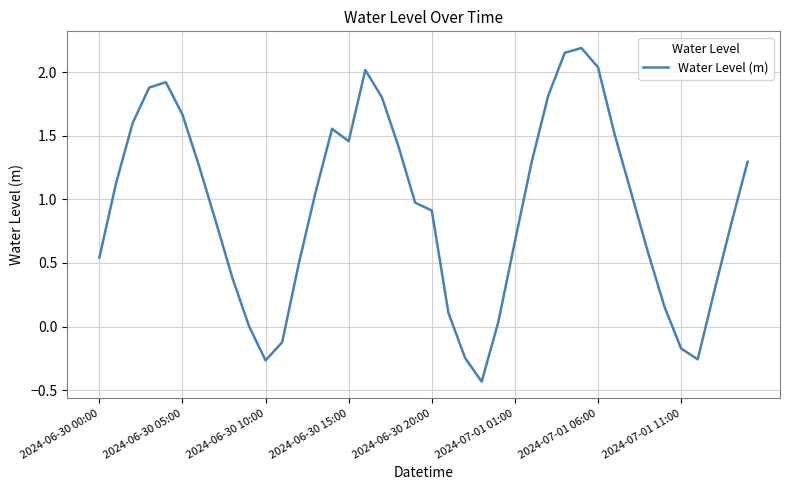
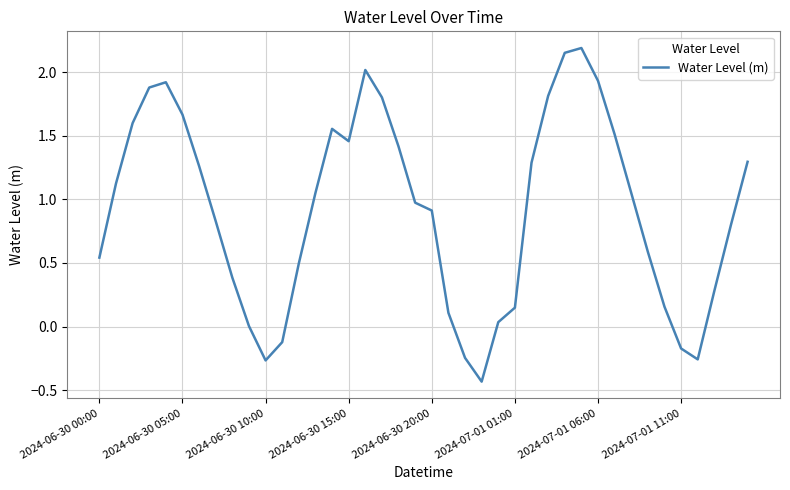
  {
    "2024-06-30 00:00": 0.54,
    "2024-06-30 05:00": 1.67,
    "2024-06-30 10:00": -0.27,
    "2024-06-30 15:00": 1.46,
    "2024-06-30 20:00": 0.91,
-   "2024-07-01 01:00": 0.67,
-   "2024-07-01 06:00": 2.04,
+   "2024-07-01 01:00": 0.15,
+   "2024-07-01 06:00": 1.93,
    "2024-07-01 11:00": -0.17
  }
